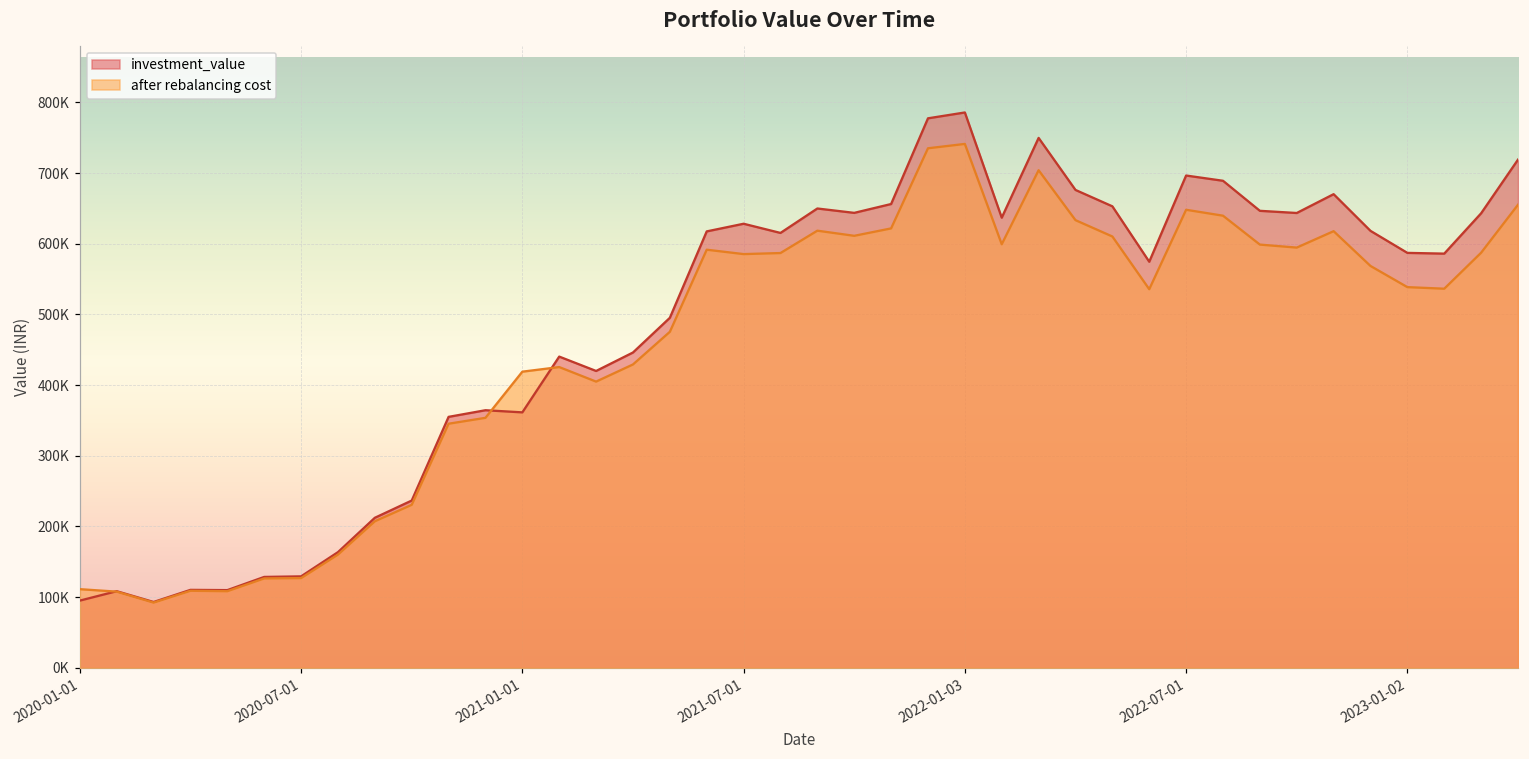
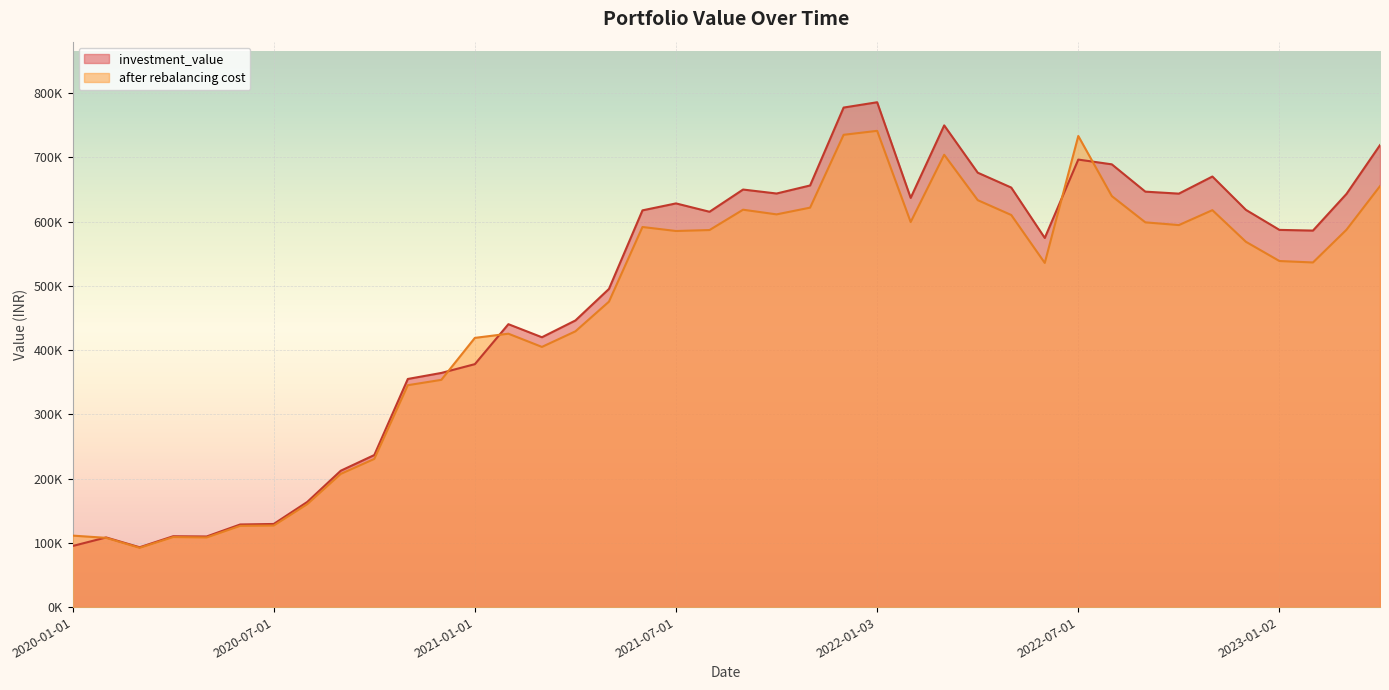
  {
    "investment_value": {
      "2020-01-01": 100000,
-     "2021-01-01": 360000,
+     "2021-01-01": 380000,
      "2021-07-01": 630000,
      "2022-01-03": 790000,
      "2022-07-01": 700000,
      "2023-01-02": 590000
    },
    "after rebalancing cost": {
      "2020-01-01": 110000,
      "2021-01-01": 420000,
      "2021-07-01": 590000,
      "2022-01-03": 740000,
-     "2022-07-01": 650000,
+     "2022-07-01": 730000,
      "2023-01-02": 540000
    }
  }
